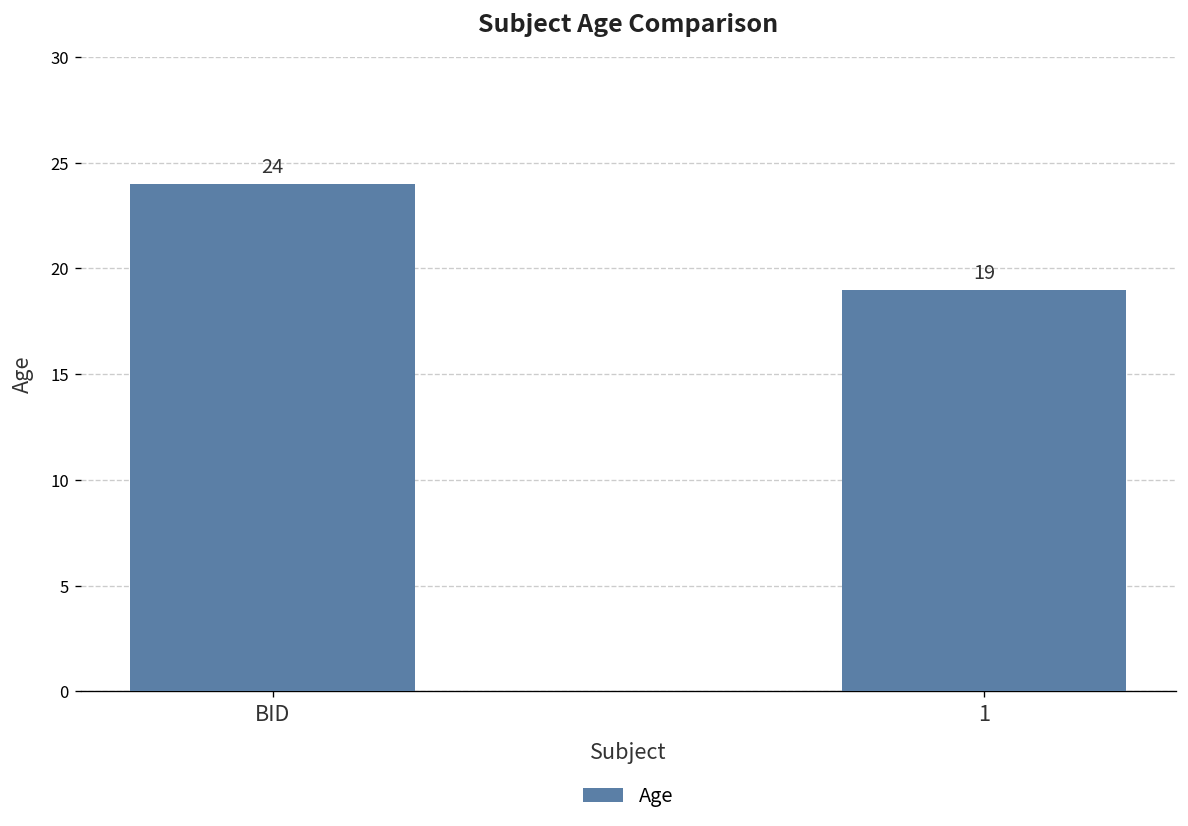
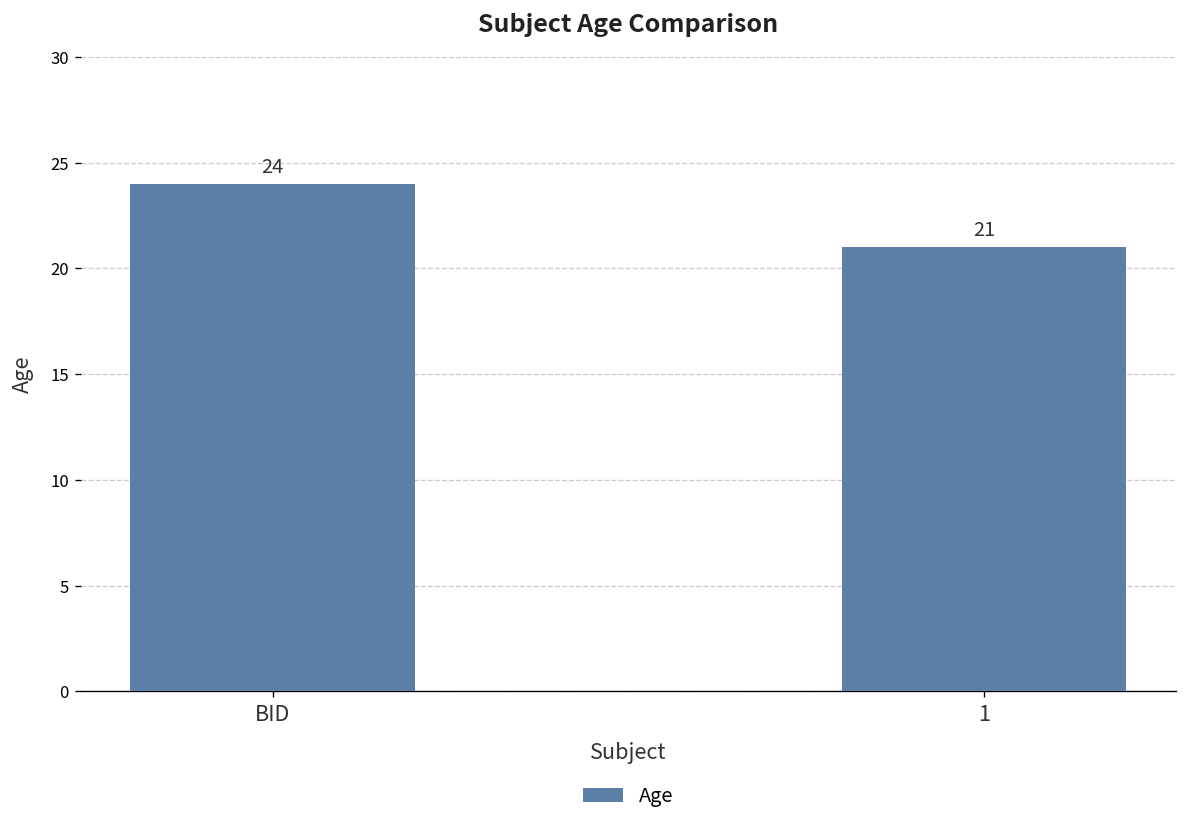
  {
    "BID": 24,
-   "1": 19
+   "1": 21
  }
